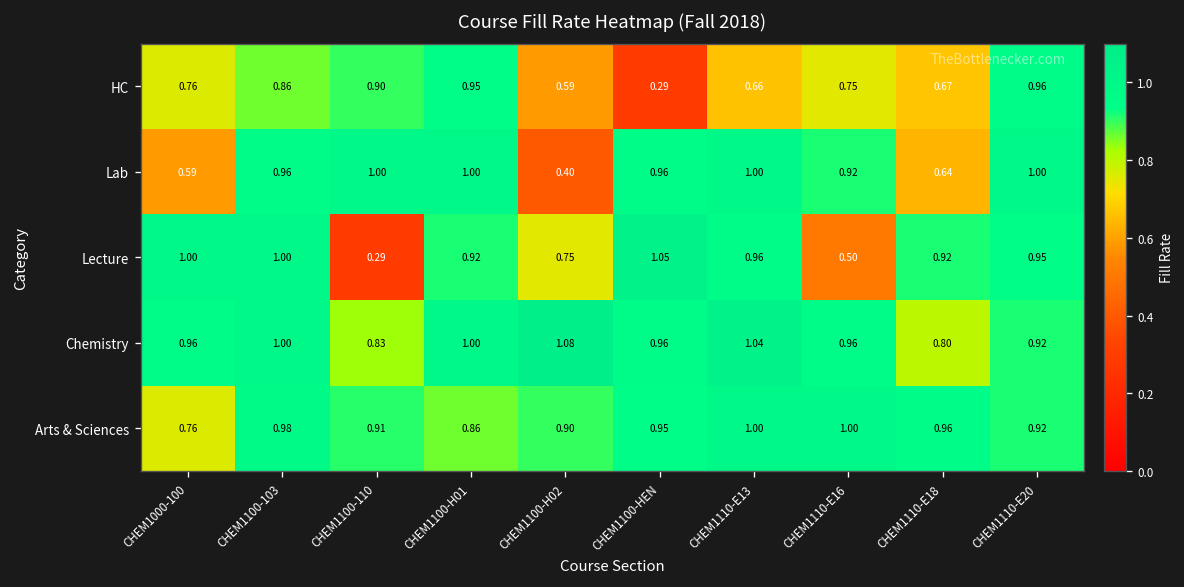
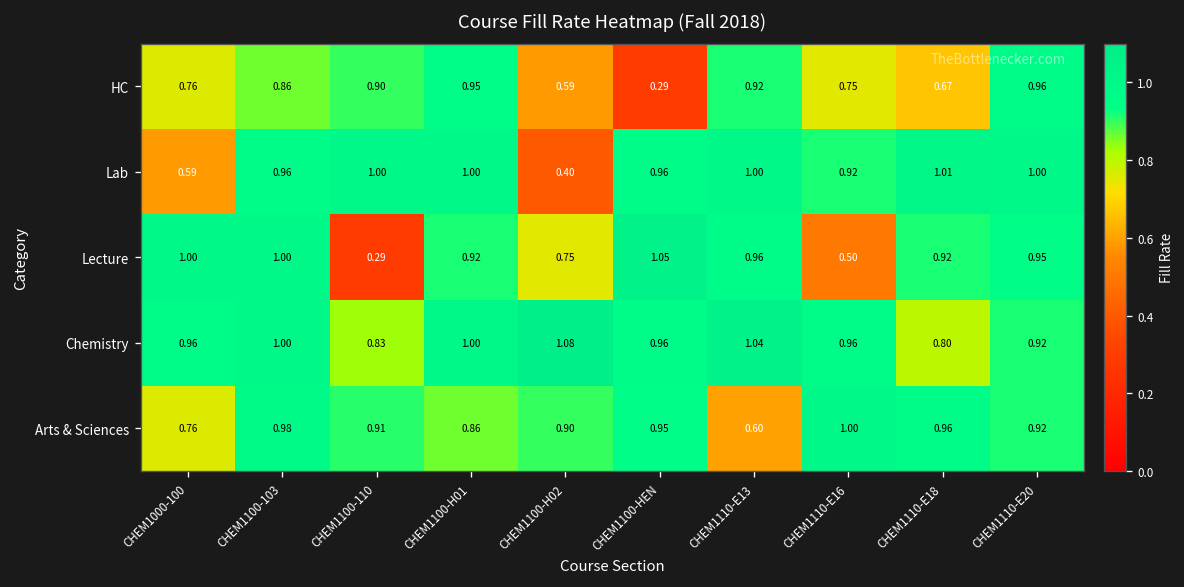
  {
    "HC": {
      "CHEM1000-100": 0.76,
      "CHEM1100-103": 0.86,
      "CHEM1100-110": 0.90,
      "CHEM1100-H01": 0.95,
      "CHEM1100-H02": 0.59,
      "CHEM1100-HEN": 0.29,
-     "CHEM1110-E13": 0.66,
+     "CHEM1110-E13": 0.92,
      "CHEM1110-E16": 0.75,
      "CHEM1110-E18": 0.67
    },
    "Lab": {
      "CHEM1000-100": 0.59,
      "CHEM1100-103": 0.96,
      "CHEM1100-110": 1.00,
      "CHEM1100-H01": 1.00,
      "CHEM1100-H02": 0.40,
      "CHEM1100-HEN": 0.96,
      "CHEM1110-E13": 1.00,
      "CHEM1110-E16": 0.92,
-     "CHEM1110-E18": 0.64,
+     "CHEM1110-E18": 1.01,
      "CHEM1110-E20": 1.00
    },
    "Lecture": {
      "CHEM1000-100": 1.00,
      "CHEM1100-103": 1.00,
      "CHEM1100-110": 0.29,
      "CHEM1100-H01": 0.92,
      "CHEM1100-H02": 0.75,
      "CHEM1100-HEN": 1.05,
      "CHEM1110-E13": 0.96,
      "CHEM1110-E16": 0.50,
      "CHEM1110-E18": 0.92,
      "CHEM1110-E20": 0.95
    },
    "Chemistry": {
      "CHEM1000-100": 0.96,
      "CHEM1100-103": 1.00,
      "CHEM1100-110": 0.83,
      "CHEM1100-H01": 1.00,
      "CHEM1100-H02": 1.08,
      "CHEM1100-HEN": 0.96,
      "CHEM1110-E13": 1.04,
      "CHEM1110-E16": 0.96,
      "CHEM1110-E18": 0.80,
      "CHEM1110-E20": 0.92
    },
    "Arts & Sciences": {
      "CHEM1000-100": 0.76,
      "CHEM1100-103": 0.98,
      "CHEM1100-110": 0.91,
      "CHEM1100-H01": 0.86,
      "CHEM1100-H02": 0.90,
      "CHEM1100-HEN": 0.95,
-     "CHEM1110-E13": 1.00,
+     "CHEM1110-E13": 0.60,
      "CHEM1110-E16": 1.00,
      "CHEM1110-E18": 0.96,
      "CHEM1110-E20": 0.92
    }
  }
